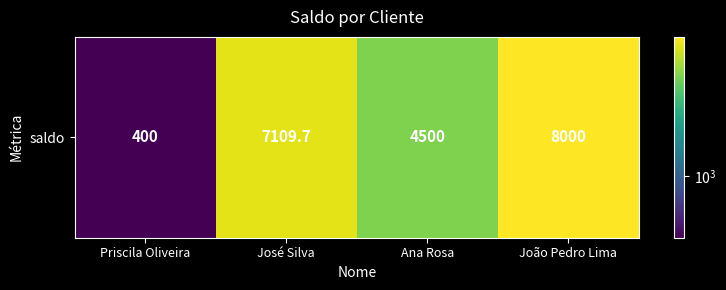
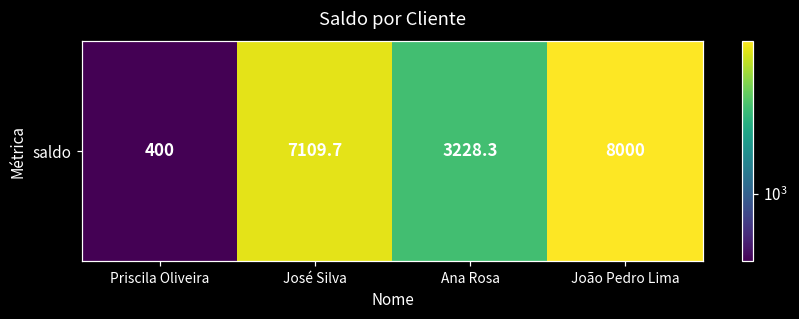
  {
    "saldo": {
      "Priscila Oliveira": 400,
      "José Silva": 7109.7,
-     "Ana Rosa": 4500,
+     "Ana Rosa": 3228.3,
      "João Pedro Lima": 8000
    }
  }
